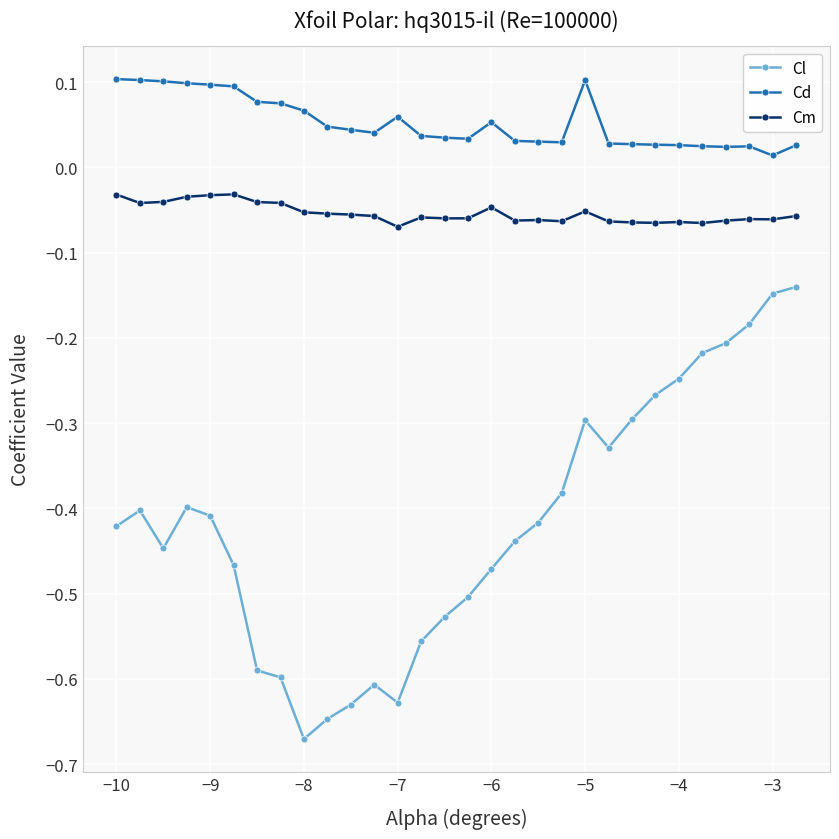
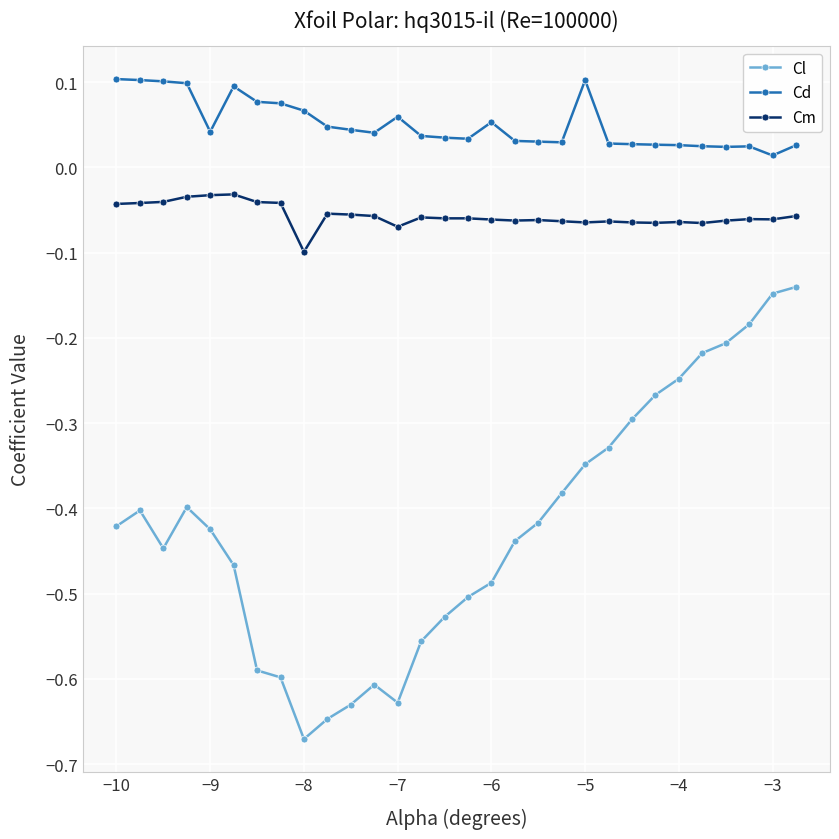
  {
    "Cl": {
      "−10": -0.42,
-     "−9": -0.41,
+     "−9": -0.42,
      "−8": -0.67,
      "−7": -0.63,
-     "−6": -0.47,
-     "−5": -0.30,
+     "−6": -0.49,
+     "−5": -0.35,
      "−4": -0.25,
      "−3": -0.15
    },
    "Cd": {
      "−10": 0.10,
-     "−9": 0.10,
+     "−9": 0.04,
      "−8": 0.07,
      "−7": 0.06,
      "−6": 0.05,
      "−5": 0.10,
      "−4": 0.03,
      "−3": 0.01
    },
    "Cm": {
-     "−10": -0.03,
+     "−10": -0.04,
      "−9": -0.03,
-     "−8": -0.05,
+     "−8": -0.10,
      "−7": -0.07,
-     "−6": -0.05,
-     "−5": -0.05,
+     "−6": -0.06,
+     "−5": -0.06,
      "−4": -0.06,
      "−3": -0.06
    }
  }
